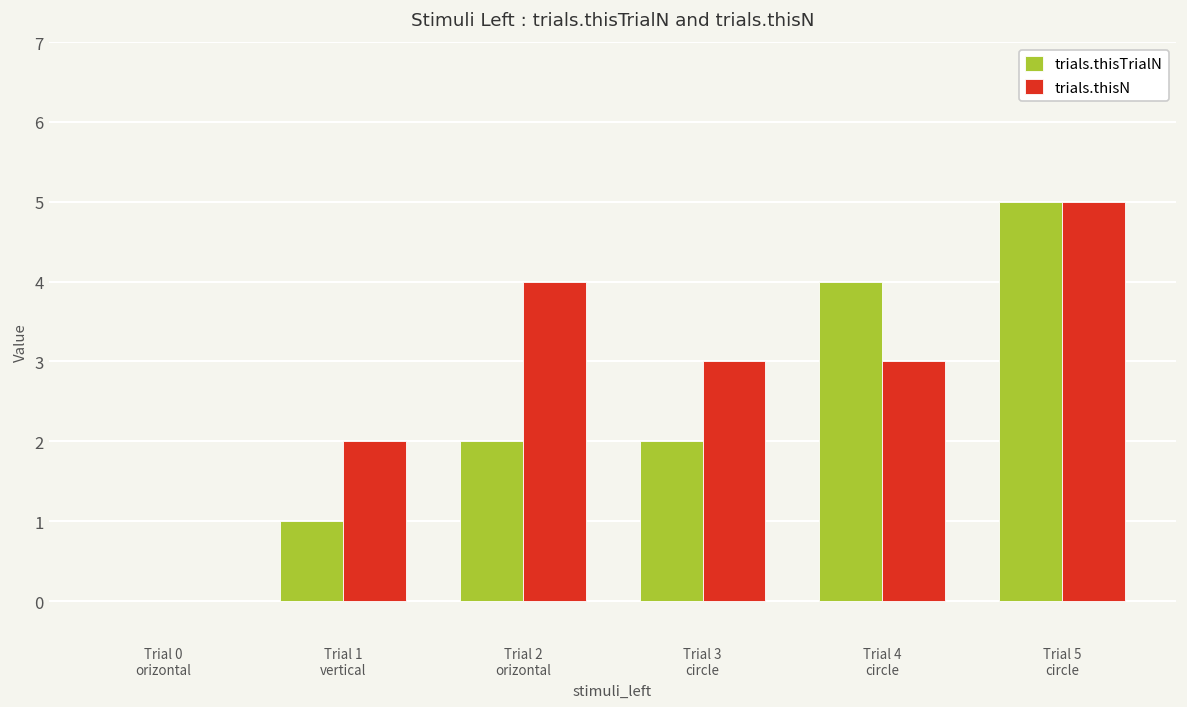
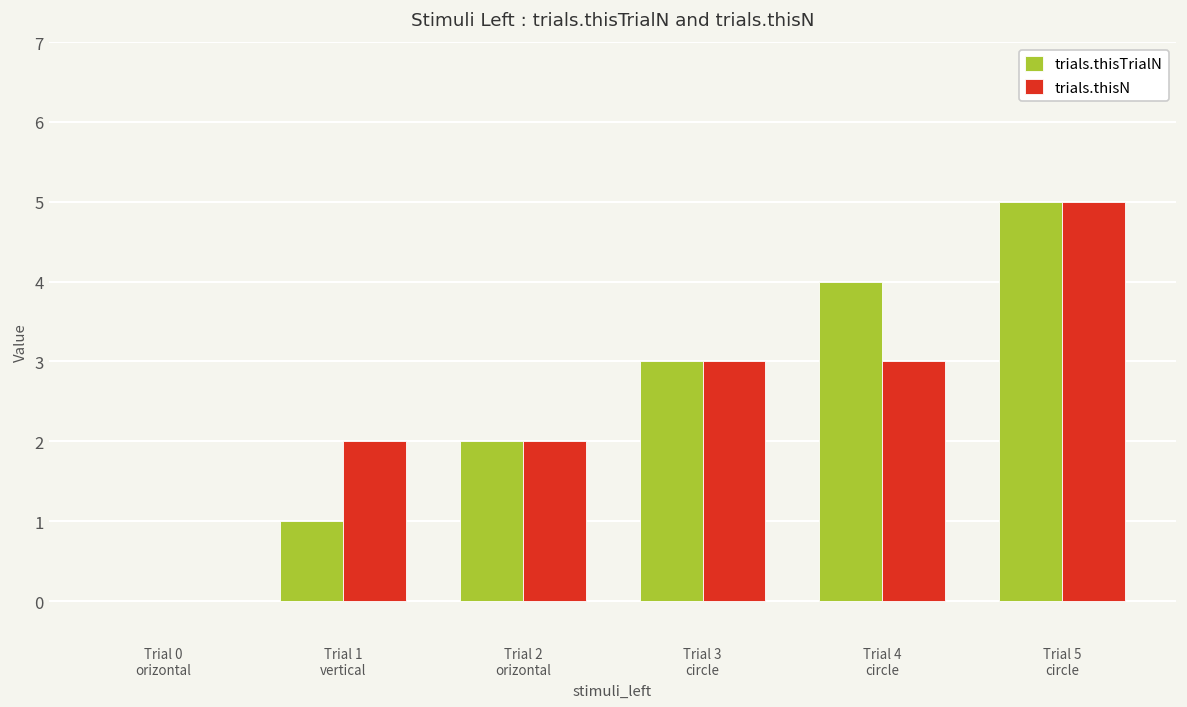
  {
    "trials.thisTrialN": {
      "Trial 0 orizontal": 0,
      "Trial 1 vertical": 1,
      "Trial 2 orizontal": 2,
-     "Trial 3 circle": 2,
+     "Trial 3 circle": 3,
      "Trial 4 circle": 4,
      "Trial 5 circle": 5
    },
    "trials.thisN": {
      "Trial 0 orizontal": 0,
      "Trial 1 vertical": 2,
-     "Trial 2 orizontal": 4,
+     "Trial 2 orizontal": 2,
      "Trial 3 circle": 3,
      "Trial 4 circle": 3,
      "Trial 5 circle": 5
    }
  }
